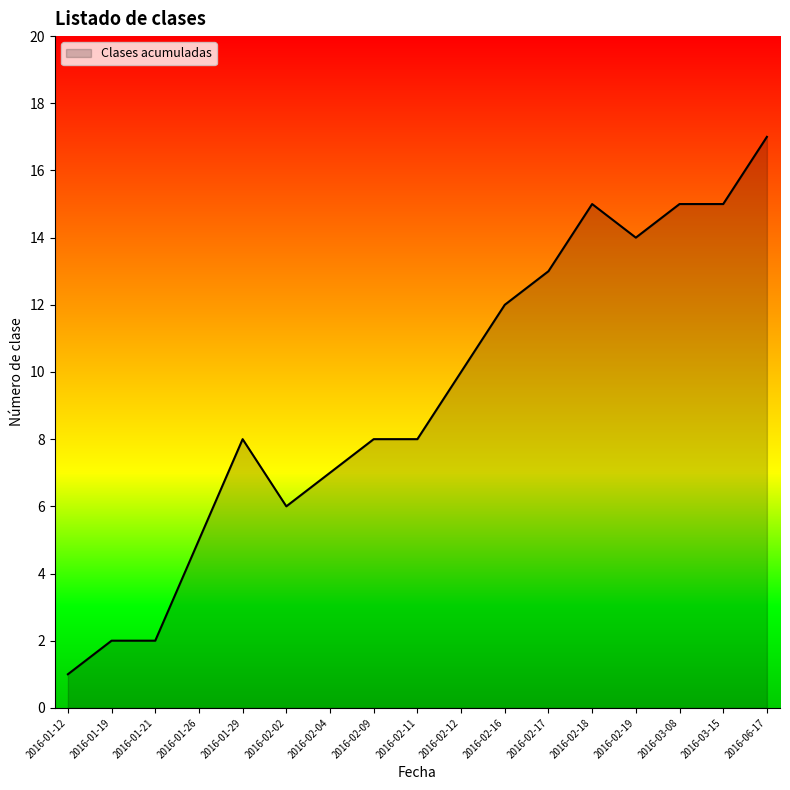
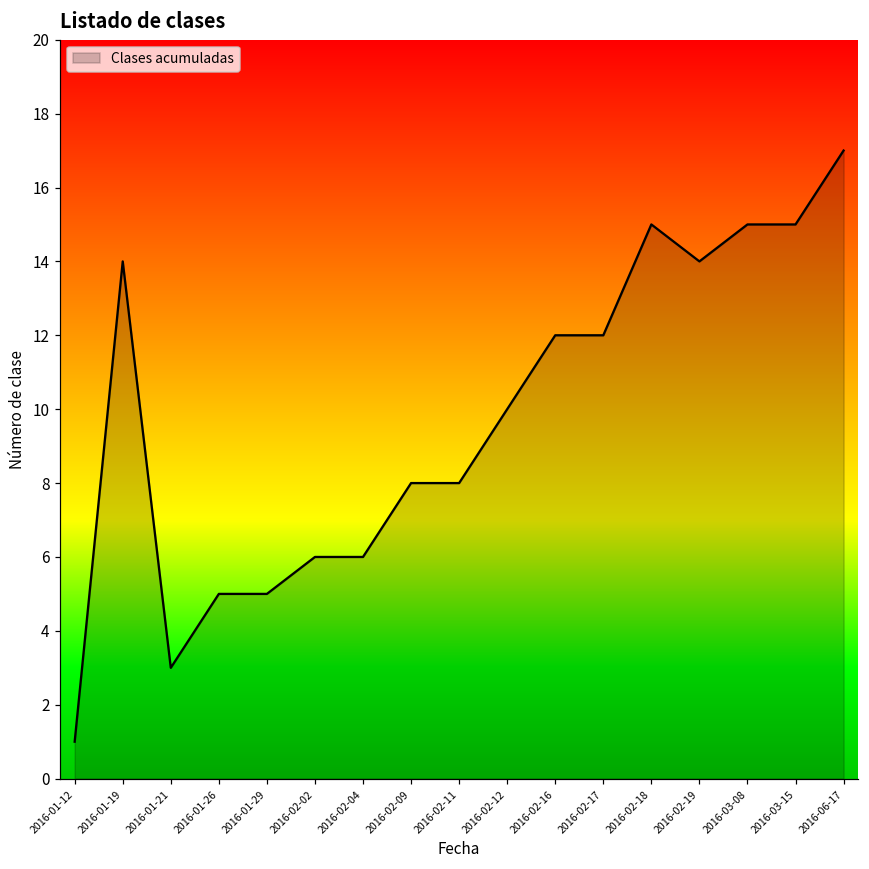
  {
    "2016-01-12": 1,
-   "2016-01-19": 2,
-   "2016-01-21": 2,
+   "2016-01-19": 14,
+   "2016-01-21": 3,
    "2016-01-26": 5,
-   "2016-01-29": 8,
+   "2016-01-29": 5,
    "2016-02-02": 6,
-   "2016-02-04": 7,
+   "2016-02-04": 6,
    "2016-02-09": 8,
    "2016-02-11": 8,
    "2016-02-12": 10,
    "2016-02-16": 12,
-   "2016-02-17": 13,
+   "2016-02-17": 12,
    "2016-02-18": 15,
    "2016-02-19": 14,
    "2016-03-08": 15,
    "2016-03-15": 15,
    "2016-06-17": 17
  }
